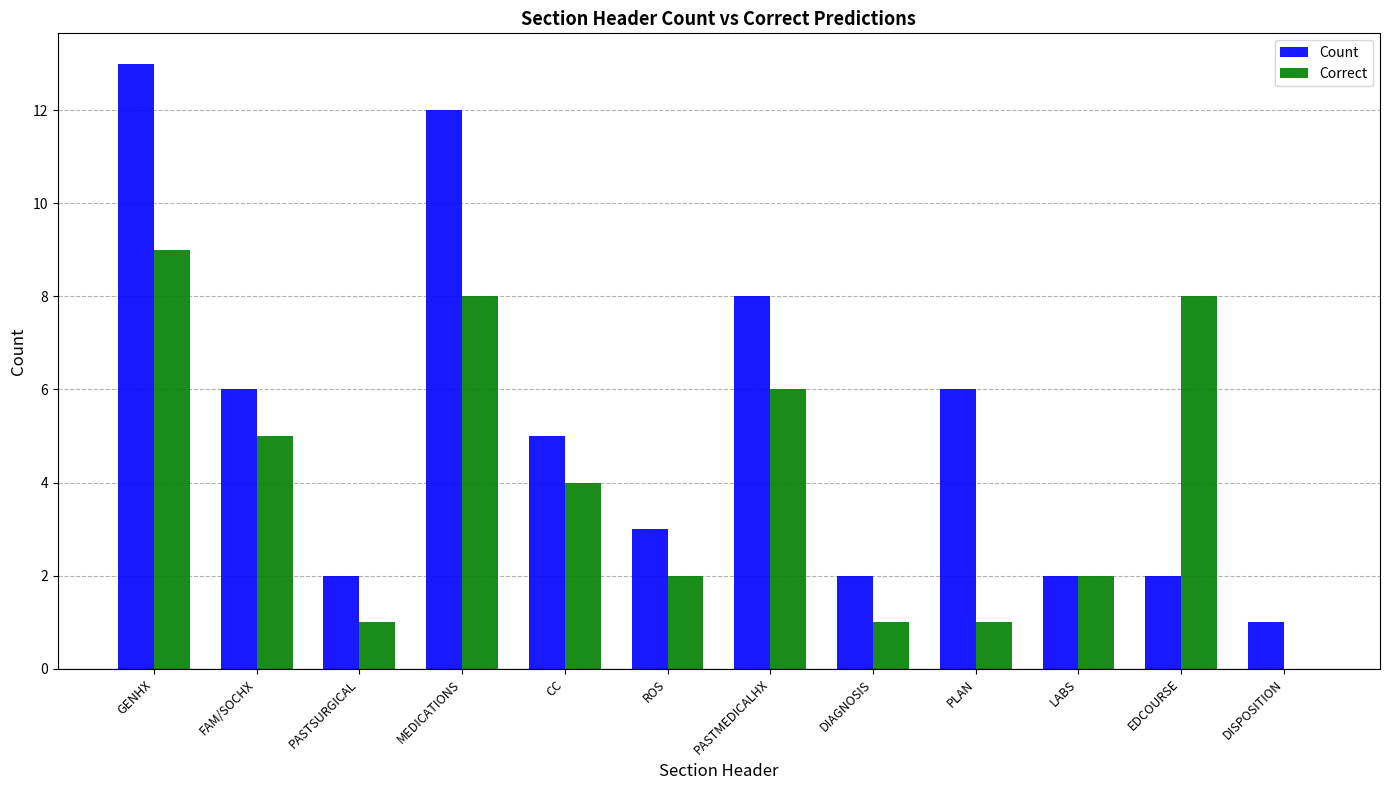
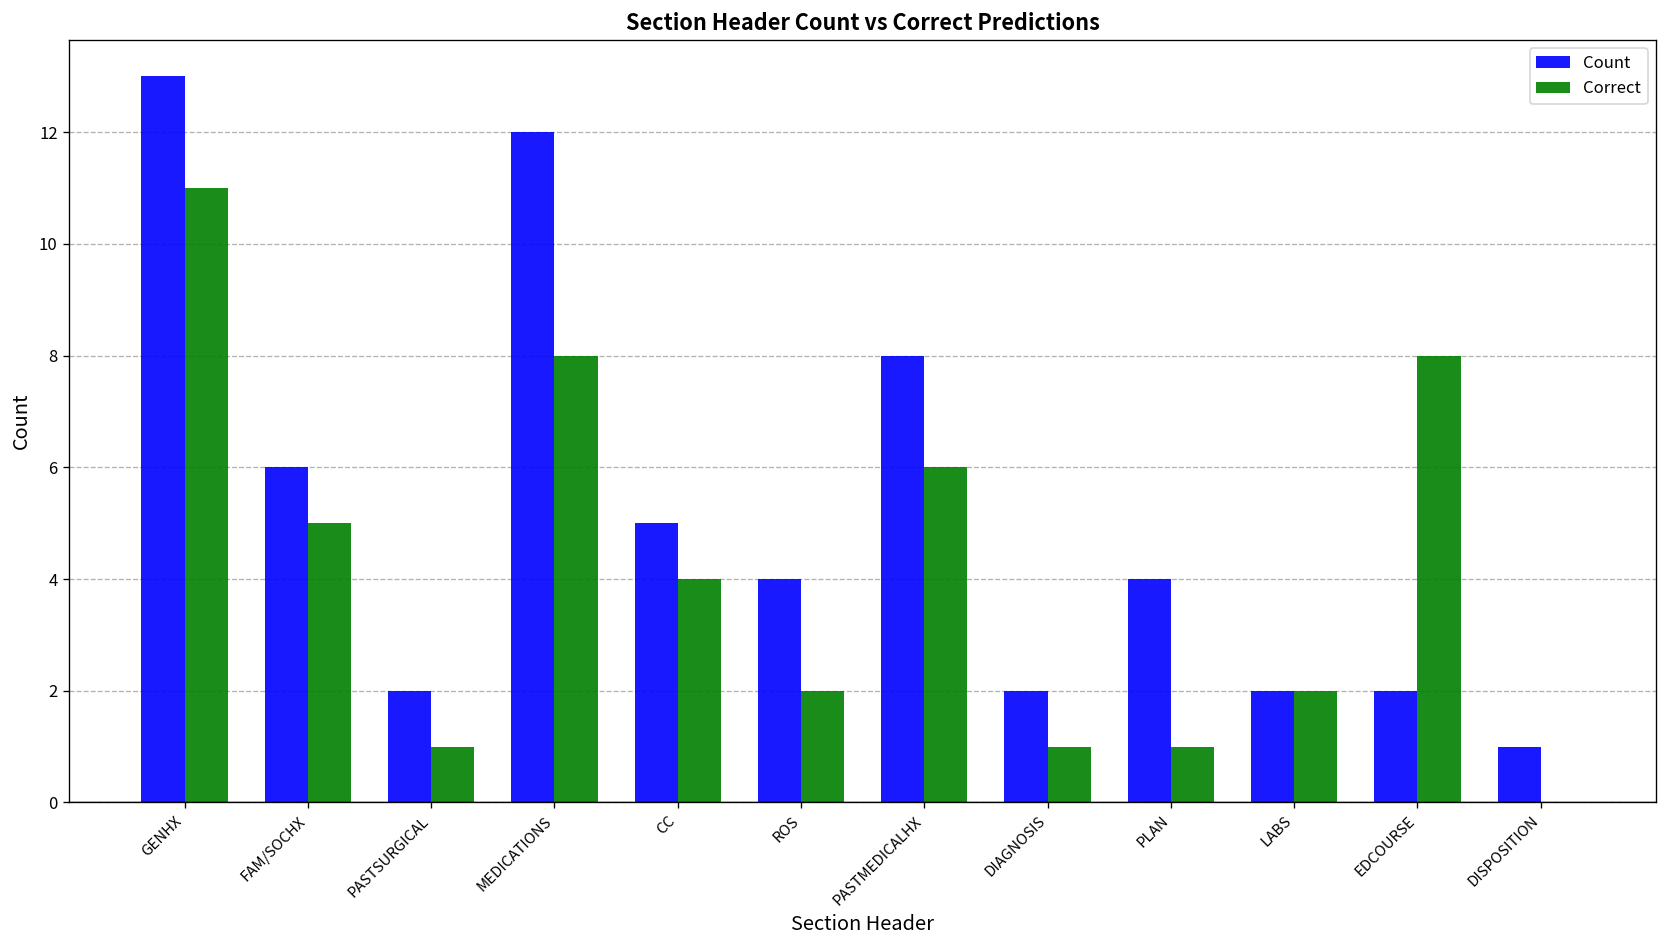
  {
    "Count": {
      "GENHX": 13,
      "FAM/SOCHX": 6,
      "PASTSURGICAL": 2,
      "MEDICATIONS": 12,
      "CC": 5,
-     "ROS": 3,
+     "ROS": 4,
      "PASTMEDICALHX": 8,
      "DIAGNOSIS": 2,
-     "PLAN": 6,
+     "PLAN": 4,
      "LABS": 2,
      "EDCOURSE": 2,
      "DISPOSITION": 1
    },
    "Correct": {
-     "GENHX": 9,
+     "GENHX": 11,
      "FAM/SOCHX": 5,
      "PASTSURGICAL": 1,
      "MEDICATIONS": 8,
      "CC": 4,
      "ROS": 2,
      "PASTMEDICALHX": 6,
      "DIAGNOSIS": 1,
      "PLAN": 1,
      "LABS": 2,
      "EDCOURSE": 8,
      "DISPOSITION": 0
    }
  }
